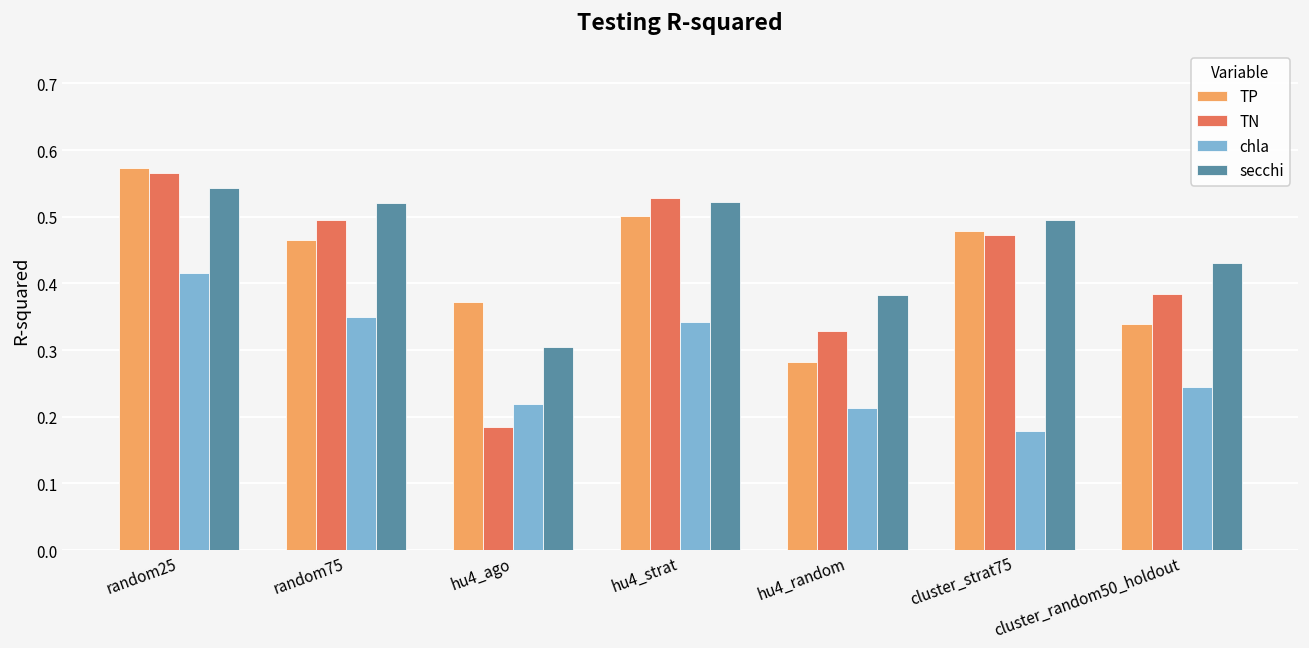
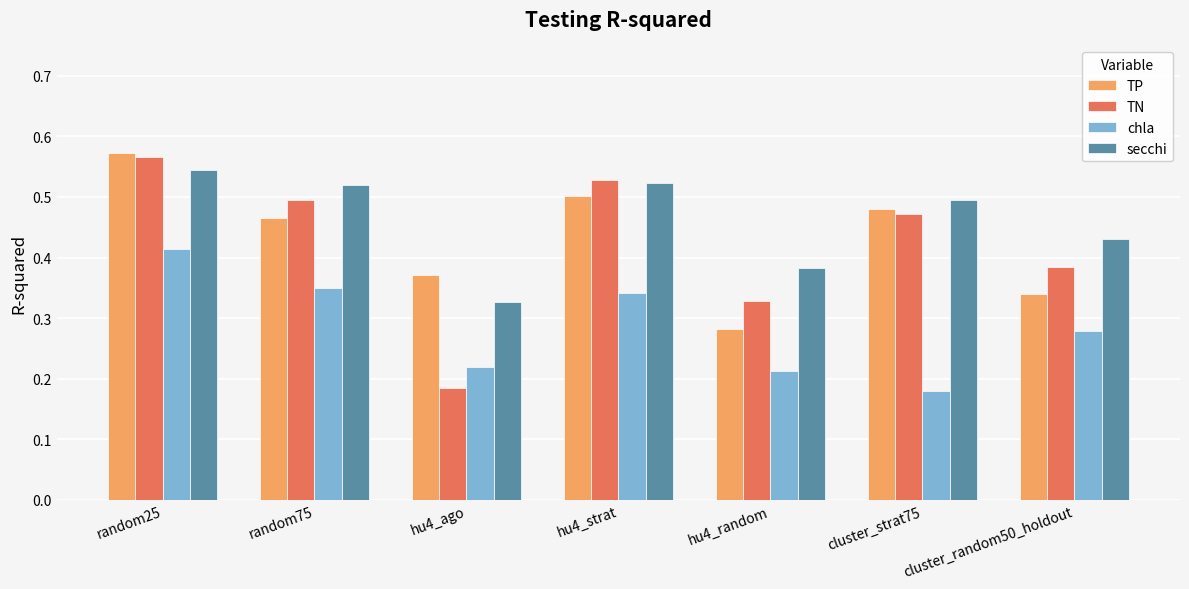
  {
    "chla": {
      "random25": 0.41,
      "random75": 0.35,
      "hu4_ago": 0.22,
      "hu4_strat": 0.34,
      "hu4_random": 0.21,
      "cluster_strat75": 0.18,
-     "cluster_random50_holdout": 0.24
+     "cluster_random50_holdout": 0.28
    },
    "secchi": {
      "random25": 0.54,
      "random75": 0.52,
-     "hu4_ago": 0.30,
+     "hu4_ago": 0.33,
      "hu4_strat": 0.52,
      "hu4_random": 0.38,
      "cluster_strat75": 0.50,
      "cluster_random50_holdout": 0.43
    }
  }
